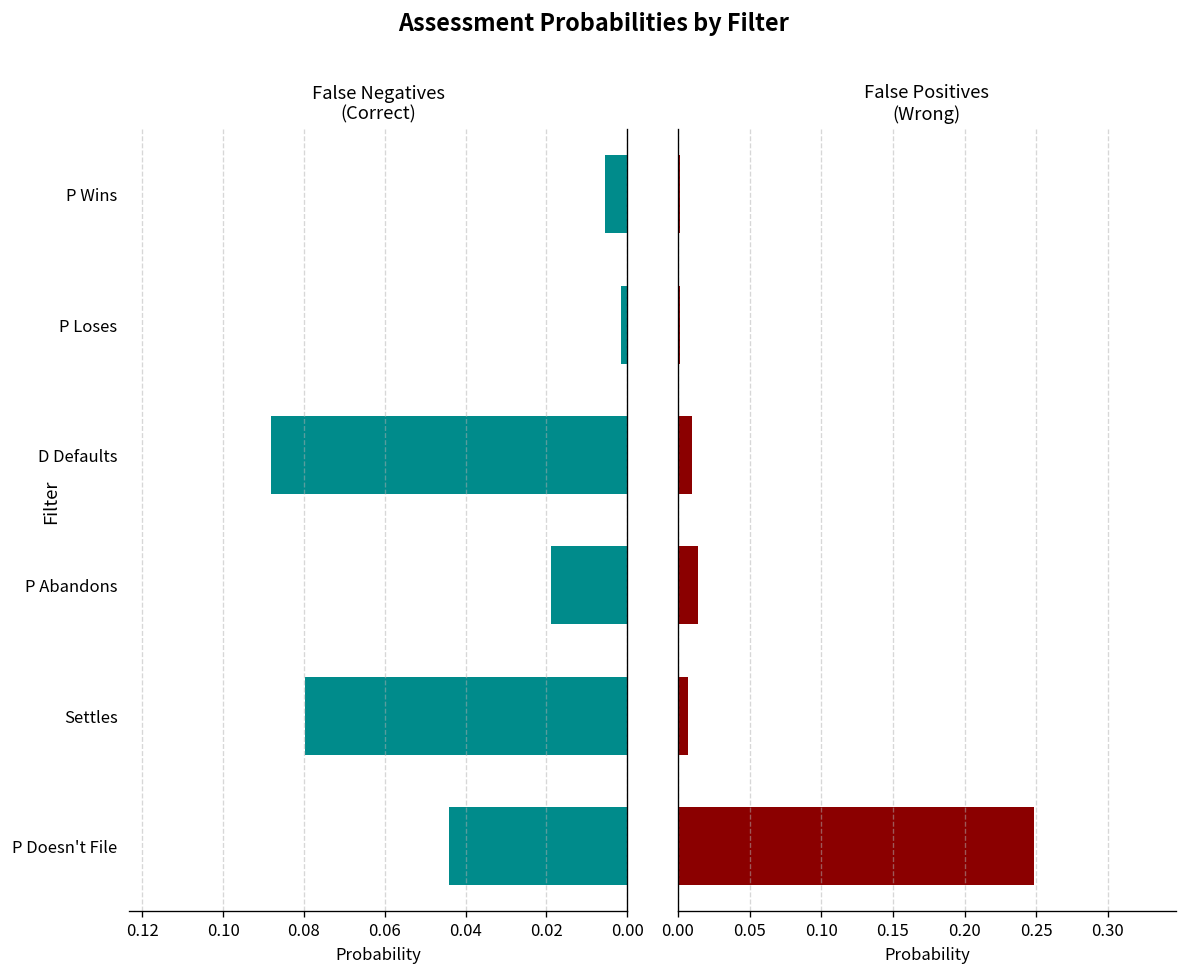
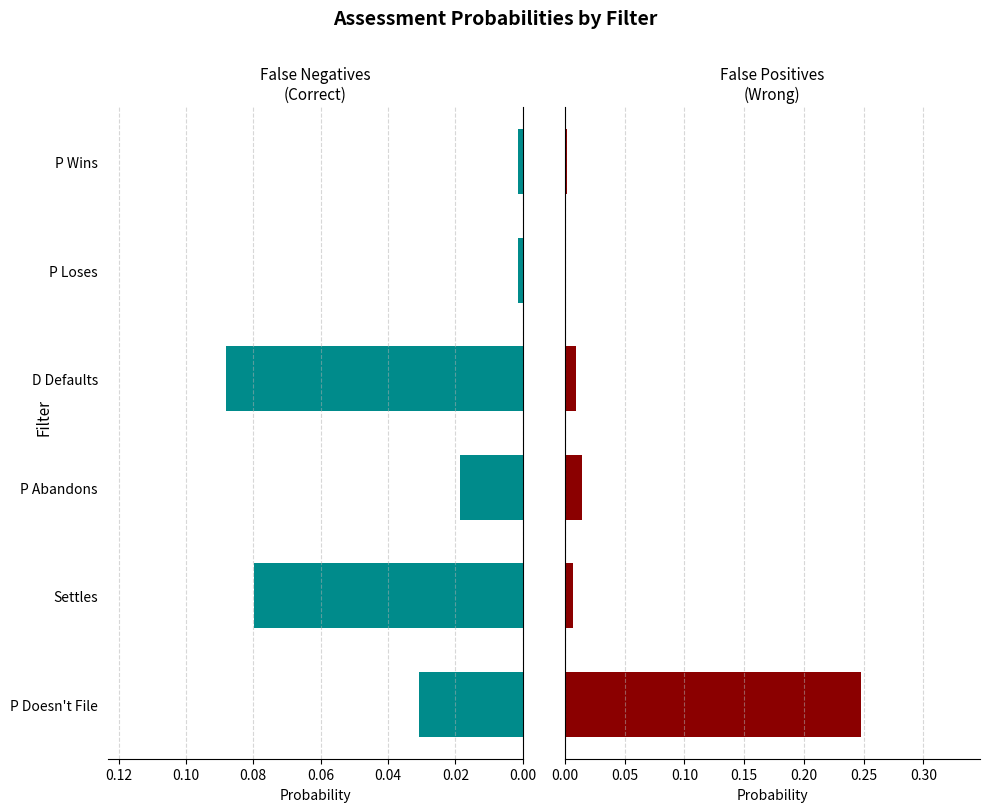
  {
    "False Negatives (Correct)": {
-     "P Wins": 0.006,
+     "P Wins": 0.002,
      "P Loses": 0.002,
      "D Defaults": 0.088,
      "P Abandons": 0.019,
      "Settles": 0.080,
-     "P Doesn't File": 0.044
+     "P Doesn't File": 0.031
    }
  }
